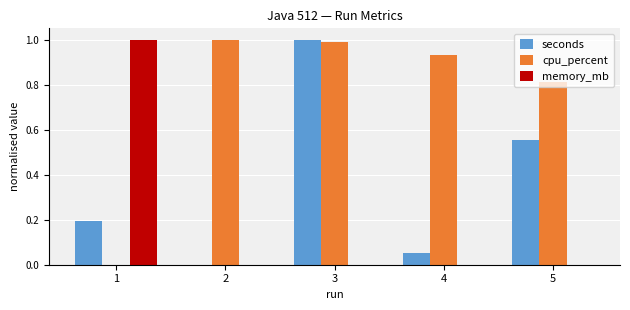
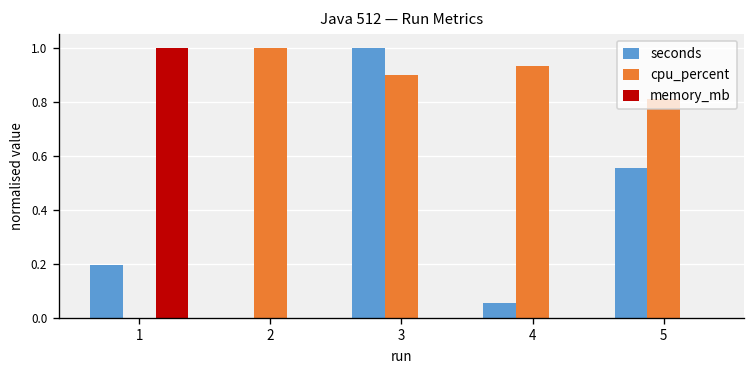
  {
    "seconds": {
      "1": 0.19,
      "2": 0.00,
      "3": 1.00,
      "4": 0.05,
      "5": 0.55
    },
    "cpu_percent": {
      "1": 0.00,
      "2": 1.00,
-     "3": 0.99,
+     "3": 0.90,
      "4": 0.93
    },
    "memory_mb": {
      "1": 1.00,
      "2": 0.00,
      "3": 0.00,
      "4": 0.00,
      "5": 0.00
    }
  }
